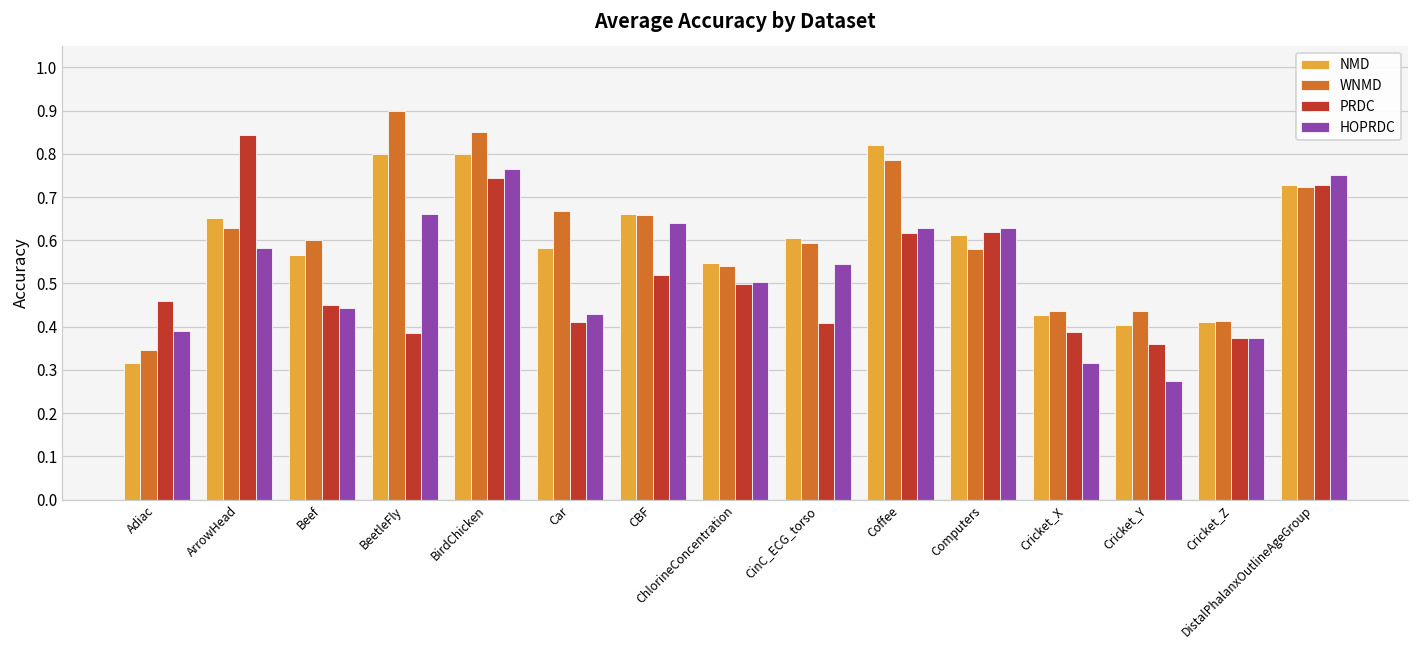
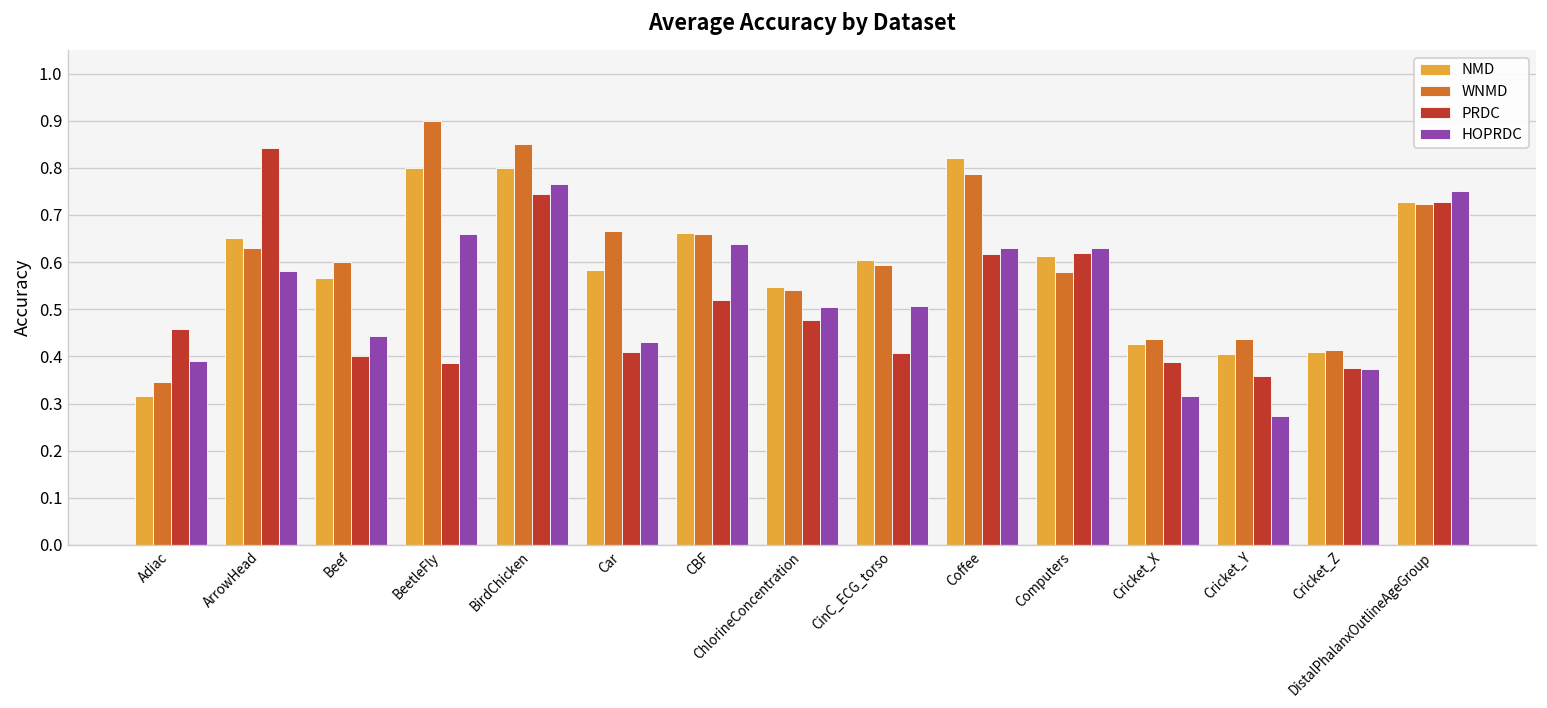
  {
    "PRDC": {
      "Adiac": 0.46,
      "ArrowHead": 0.84,
-     "Beef": 0.45,
+     "Beef": 0.40,
      "BeetleFly": 0.39,
      "BirdChicken": 0.75,
      "Car": 0.41,
      "CBF": 0.52,
-     "ChlorineConcentration": 0.50,
+     "ChlorineConcentration": 0.48,
      "CinC_ECG_torso": 0.41,
      "Coffee": 0.62,
      "Computers": 0.62,
      "Cricket_X": 0.39,
      "Cricket_Y": 0.36,
      "Cricket_Z": 0.38,
      "DistalPhalanxOutlineAgeGroup": 0.73
    },
    "HOPRDC": {
      "Adiac": 0.39,
      "ArrowHead": 0.58,
      "Beef": 0.44,
      "BeetleFly": 0.66,
      "BirdChicken": 0.77,
      "Car": 0.43,
      "CBF": 0.64,
      "ChlorineConcentration": 0.50,
-     "CinC_ECG_torso": 0.54,
+     "CinC_ECG_torso": 0.51,
      "Coffee": 0.63,
      "Computers": 0.63,
      "Cricket_X": 0.32,
      "Cricket_Y": 0.27,
      "Cricket_Z": 0.37,
      "DistalPhalanxOutlineAgeGroup": 0.75
    }
  }
